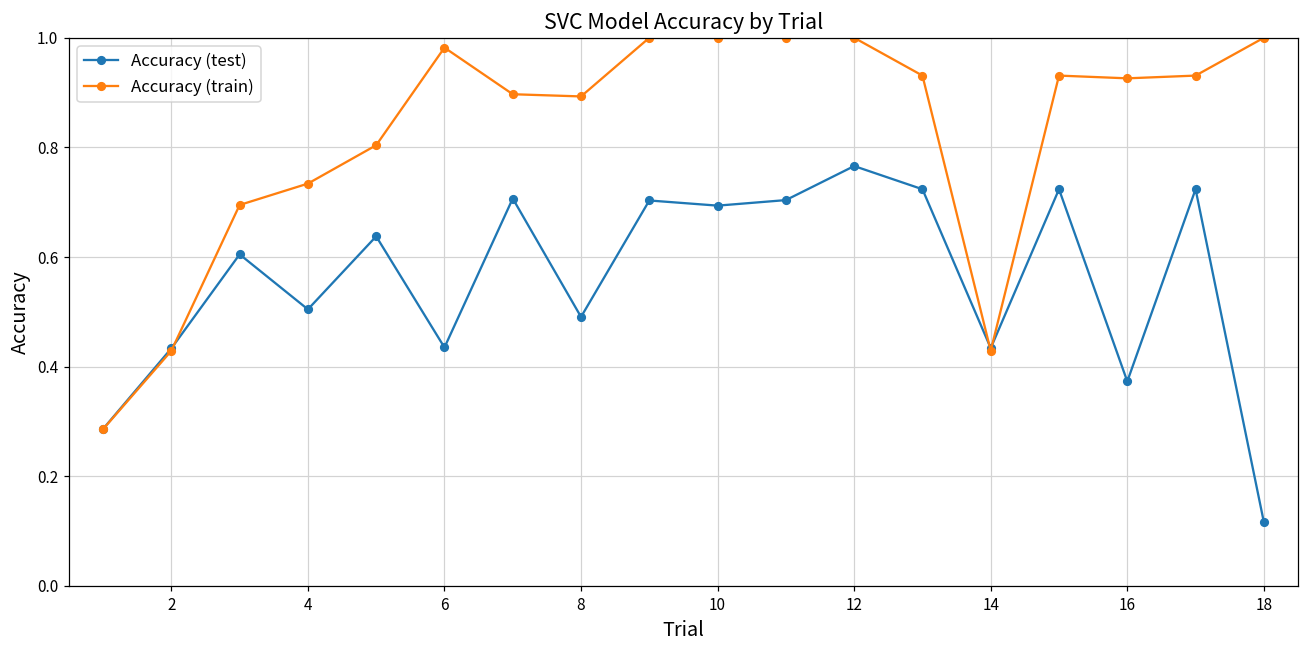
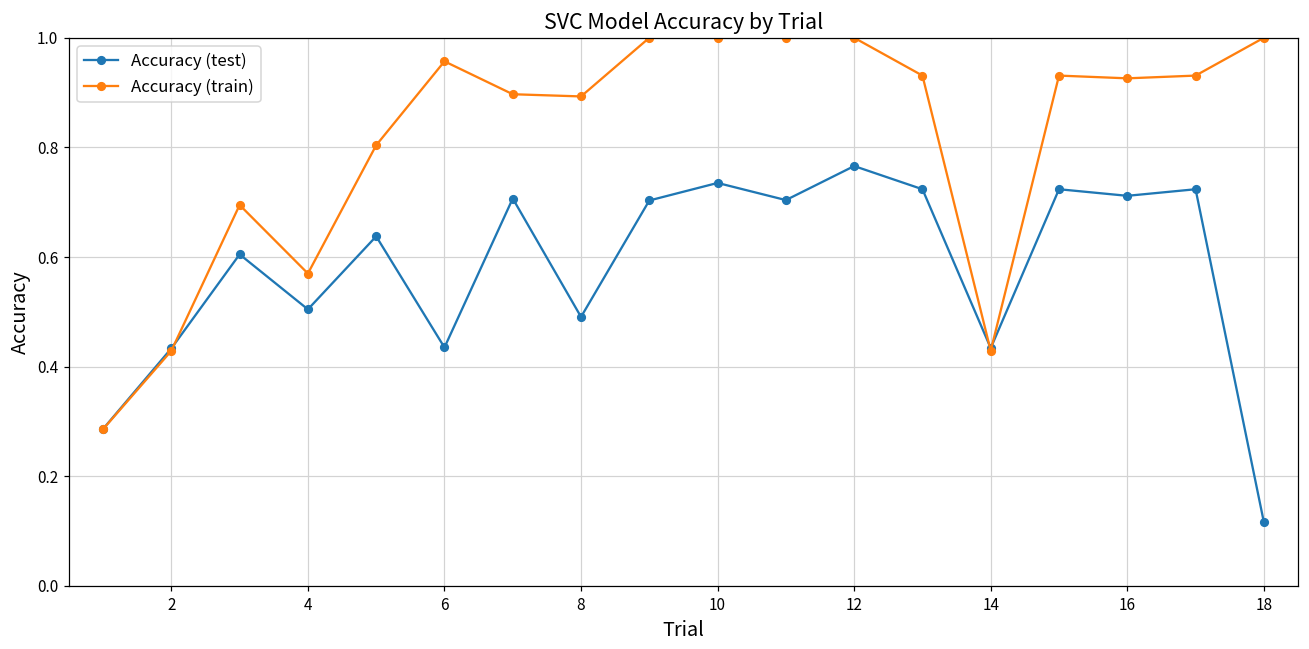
  {
    "Accuracy (test)": {
      "4": 0.50,
      "6": 0.44,
      "8": 0.49,
-     "10": 0.69,
+     "10": 0.74,
      "12": 0.77,
-     "16": 0.37,
+     "16": 0.71,
      "18": 0.12
    },
    "Accuracy (train)": {
-     "4": 0.73,
-     "6": 0.98,
+     "4": 0.57,
+     "6": 0.96,
      "8": 0.89,
      "10": 1.00,
      "12": 1.00,
      "16": 0.93,
      "18": 1.00
    }
  }
